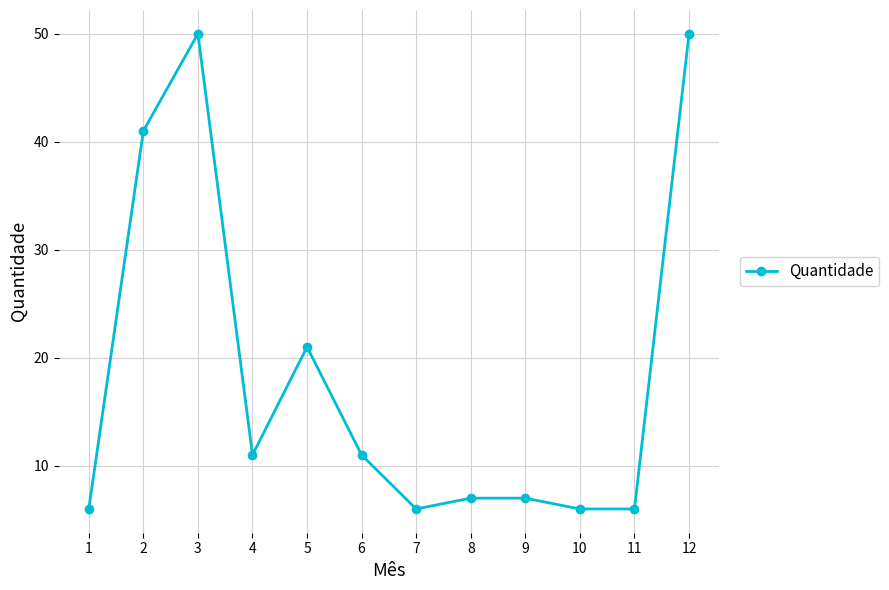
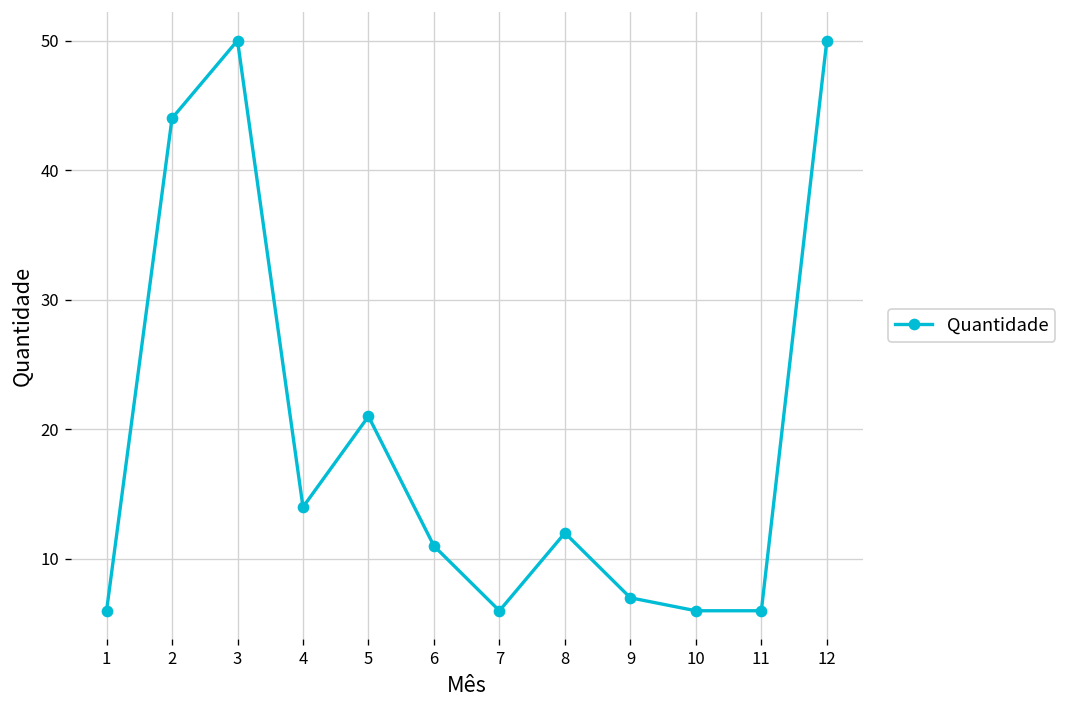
  {
    "1": 6,
-   "2": 41,
+   "2": 44,
    "3": 50,
-   "4": 11,
+   "4": 14,
    "5": 21,
    "6": 11,
    "7": 6,
-   "8": 7,
+   "8": 12,
    "9": 7,
    "10": 6,
    "11": 6,
    "12": 50
  }
